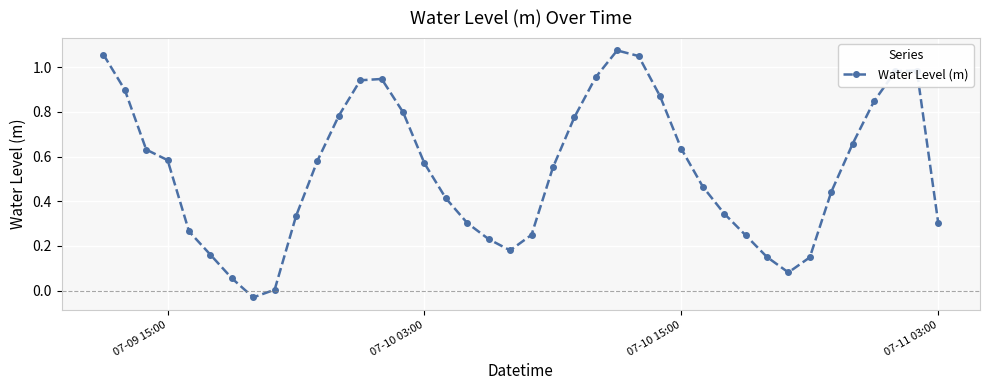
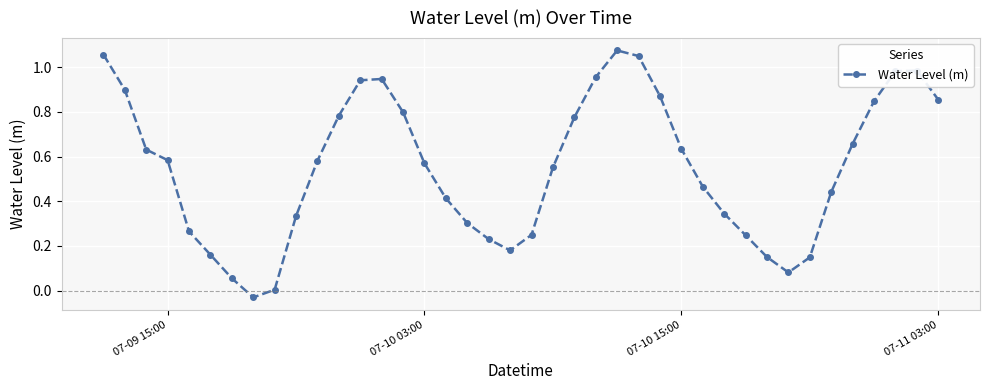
  {
    "07-09 15:00": 0.58,
    "07-10 03:00": 0.57,
    "07-10 15:00": 0.63,
-   "07-11 03:00": 0.30
+   "07-11 03:00": 0.85
  }
